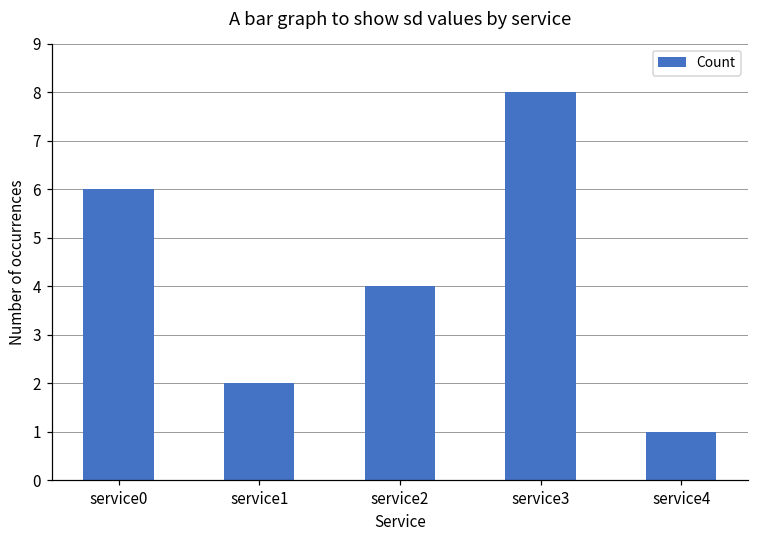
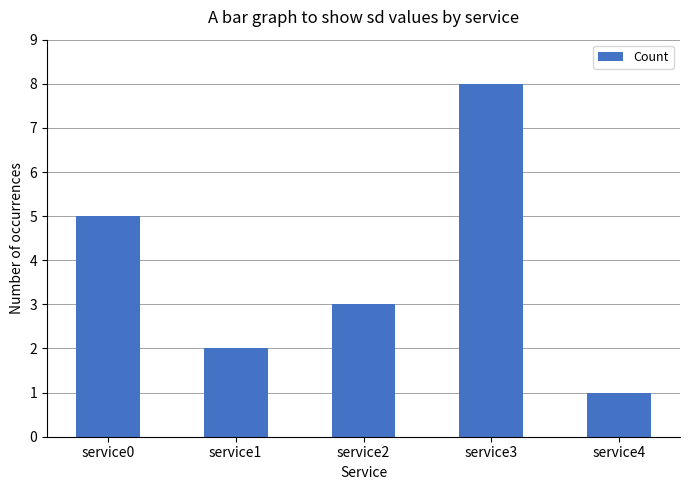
  {
-   "service0": 6,
+   "service0": 5,
    "service1": 2,
-   "service2": 4,
+   "service2": 3,
    "service3": 8,
    "service4": 1
  }
